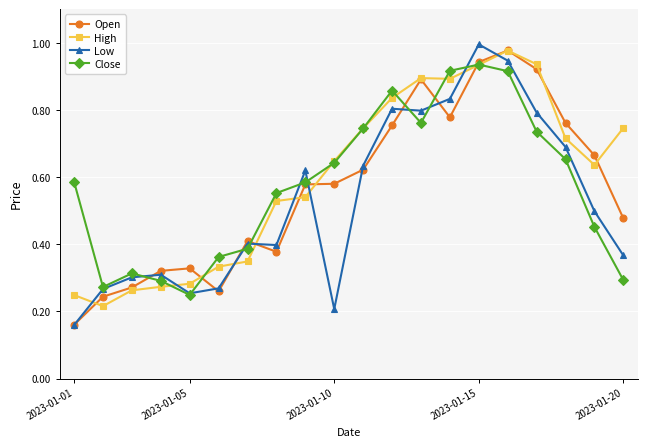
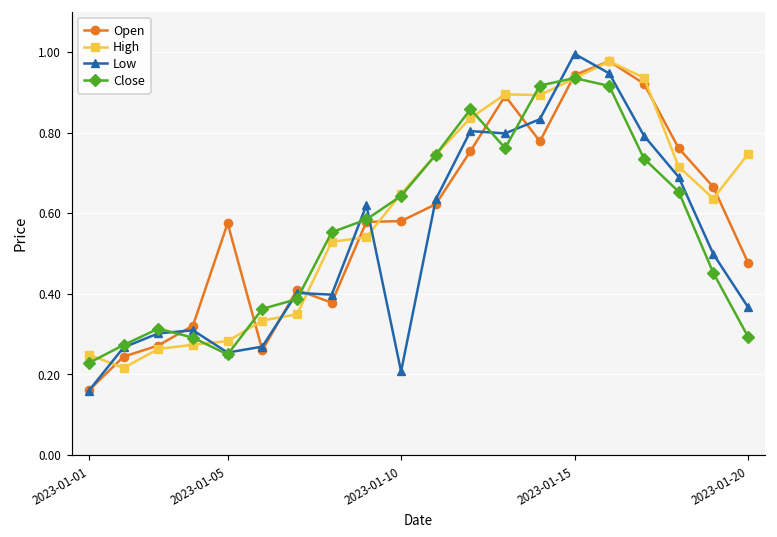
  {
    "Open": {
-     "2023-01-05": 0.33,
+     "2023-01-05": 0.57,
      "2023-01-10": 0.58,
      "2023-01-20": 0.48
    },
    "High": {
      "2023-01-01": 0.25,
      "2023-01-05": 0.28,
      "2023-01-20": 0.75
    },
    "Low": {
      "2023-01-10": 0.21,
      "2023-01-15": 1.00,
      "2023-01-20": 0.37
    },
    "Close": {
-     "2023-01-01": 0.59,
+     "2023-01-01": 0.23,
      "2023-01-20": 0.29
    }
  }
